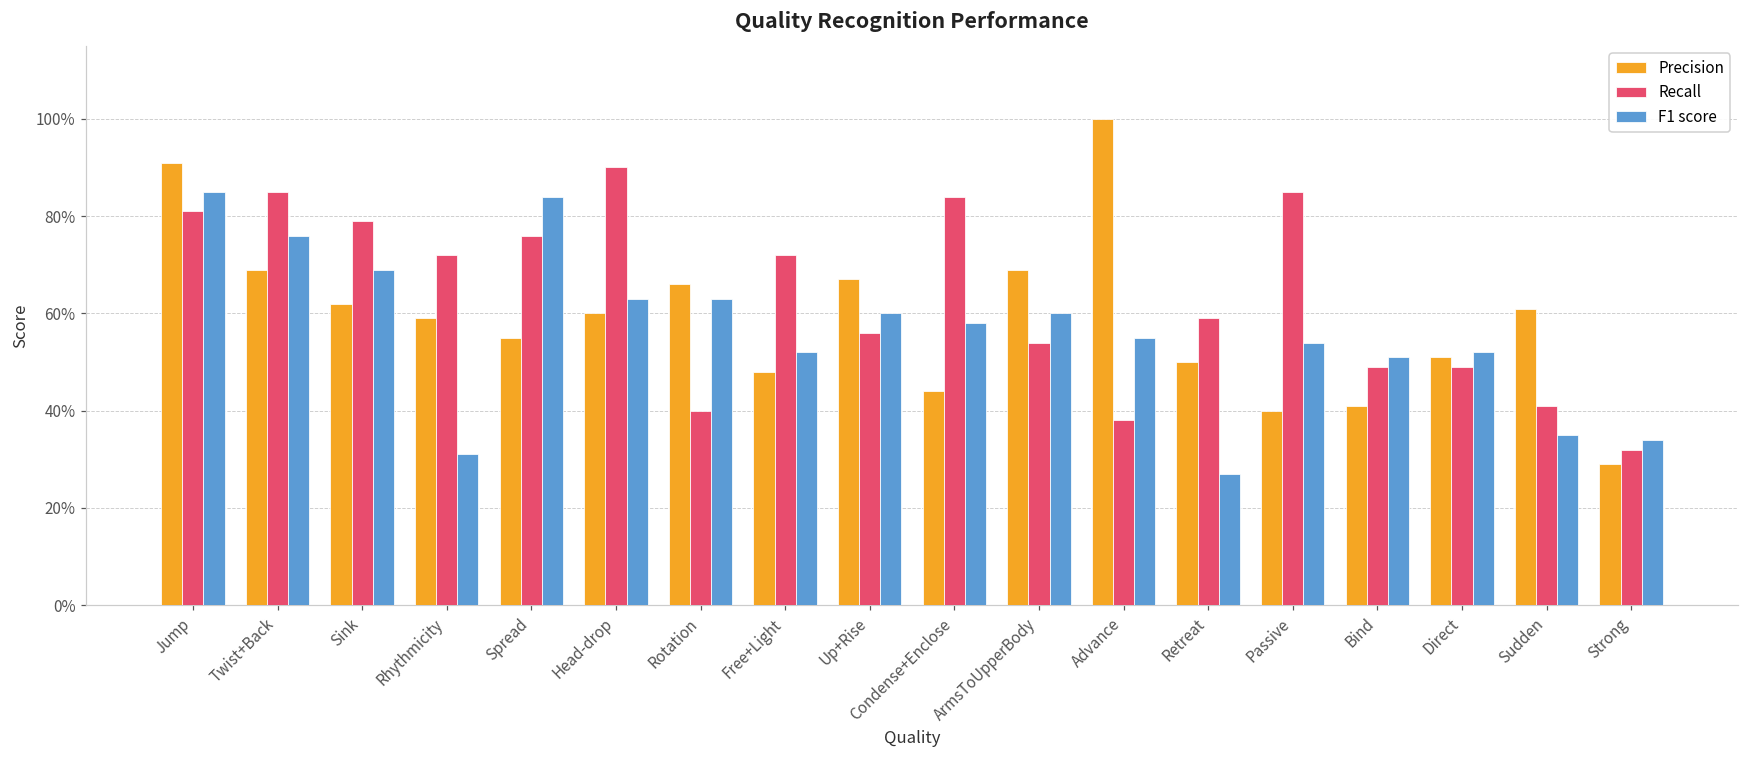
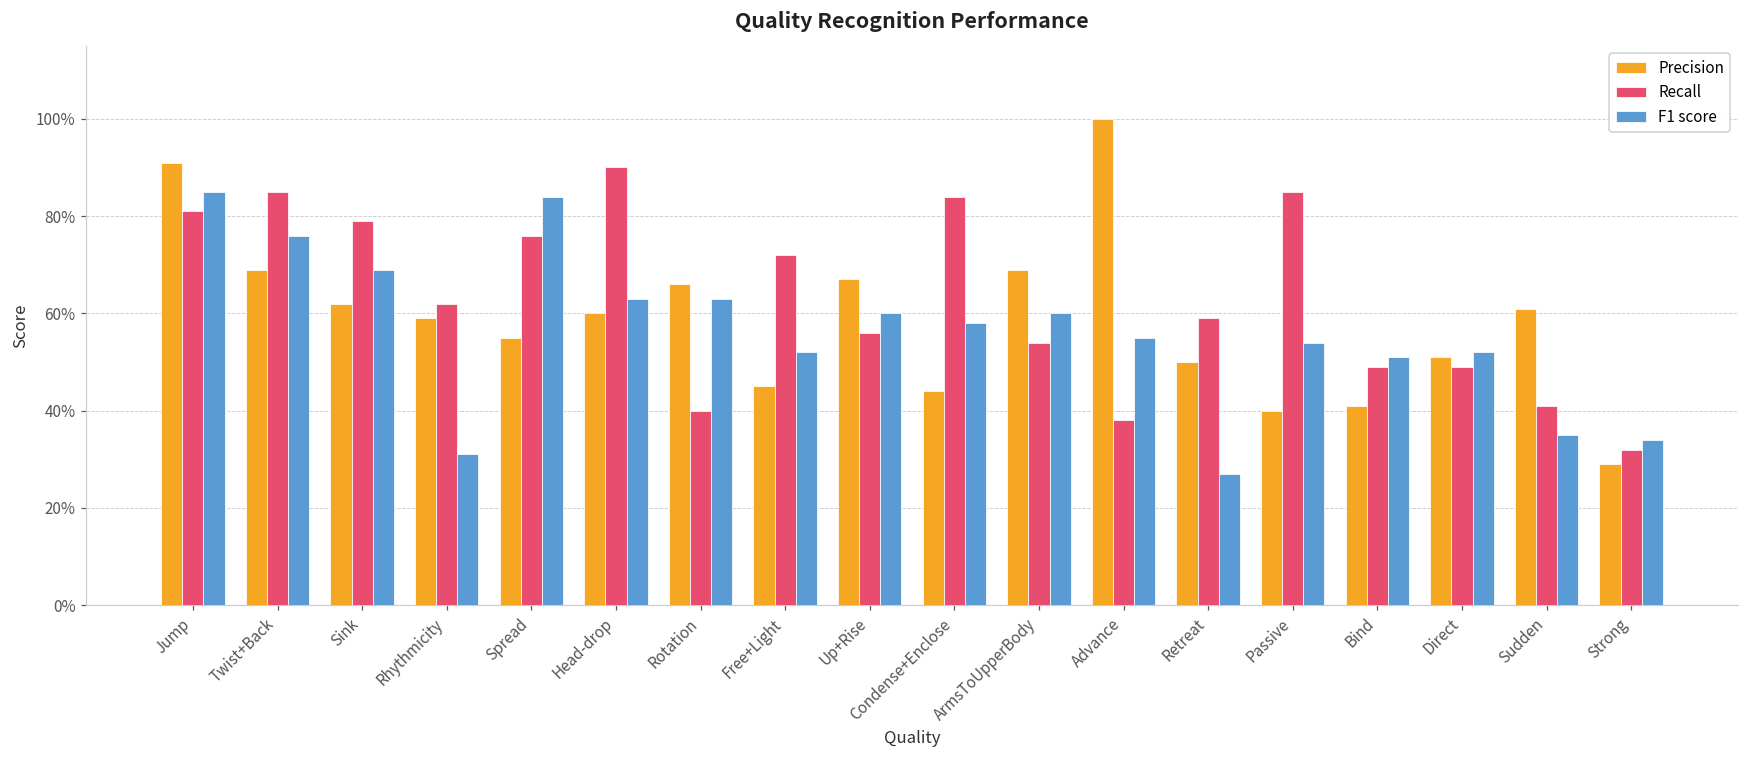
  {
    "Precision": {
      "Jump": "91%",
      "Twist+Back": "69%",
      "Sink": "62%",
      "Rhythmicity": "59%",
      "Spread": "55%",
      "Head-drop": "60%",
      "Rotation": "66%",
-     "Free+Light": "48%",
+     "Free+Light": "45%",
      "Up+Rise": "67%",
      "Condense+Enclose": "44%",
      "ArmsToUpperBody": "69%",
      "Advance": "100%",
      "Retreat": "50%",
      "Passive": "40%",
      "Bind": "41%",
      "Direct": "51%",
      "Sudden": "61%",
      "Strong": "29%"
    },
    "Recall": {
      "Jump": "81%",
      "Twist+Back": "85%",
      "Sink": "79%",
-     "Rhythmicity": "72%",
+     "Rhythmicity": "62%",
      "Spread": "76%",
      "Head-drop": "90%",
      "Rotation": "40%",
      "Free+Light": "72%",
      "Up+Rise": "56%",
      "Condense+Enclose": "84%",
      "ArmsToUpperBody": "54%",
      "Advance": "38%",
      "Retreat": "59%",
      "Passive": "85%",
      "Bind": "49%",
      "Direct": "49%",
      "Sudden": "41%",
      "Strong": "32%"
    },
    "F1 score": {
      "Jump": "85%",
      "Twist+Back": "76%",
      "Sink": "69%",
      "Rhythmicity": "31%",
      "Spread": "84%",
      "Head-drop": "63%",
      "Rotation": "63%",
      "Free+Light": "52%",
      "Up+Rise": "60%",
      "Condense+Enclose": "58%",
      "ArmsToUpperBody": "60%",
      "Advance": "55%",
      "Retreat": "27%",
      "Passive": "54%",
      "Bind": "51%",
      "Direct": "52%",
      "Sudden": "35%",
      "Strong": "34%"
    }
  }
